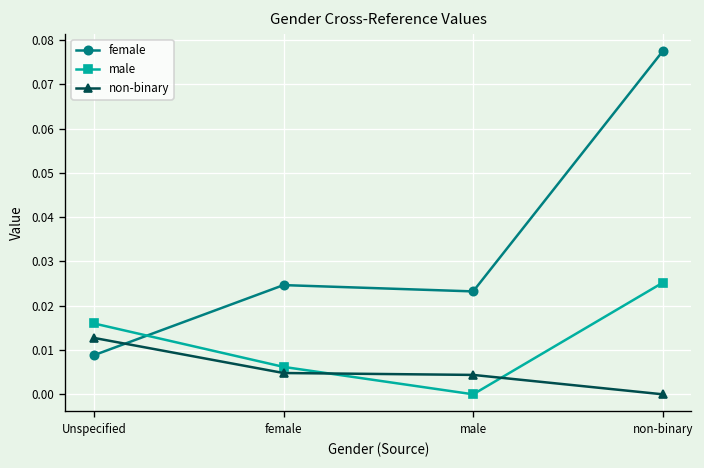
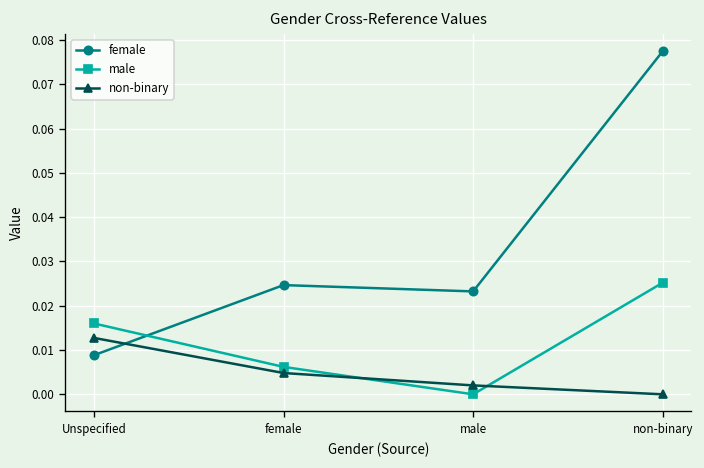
  {
    "non-binary": {
      "Unspecified": 0.013,
      "female": 0.005,
-     "male": 0.004,
+     "male": 0.002,
      "non-binary": 0.000
    }
  }
